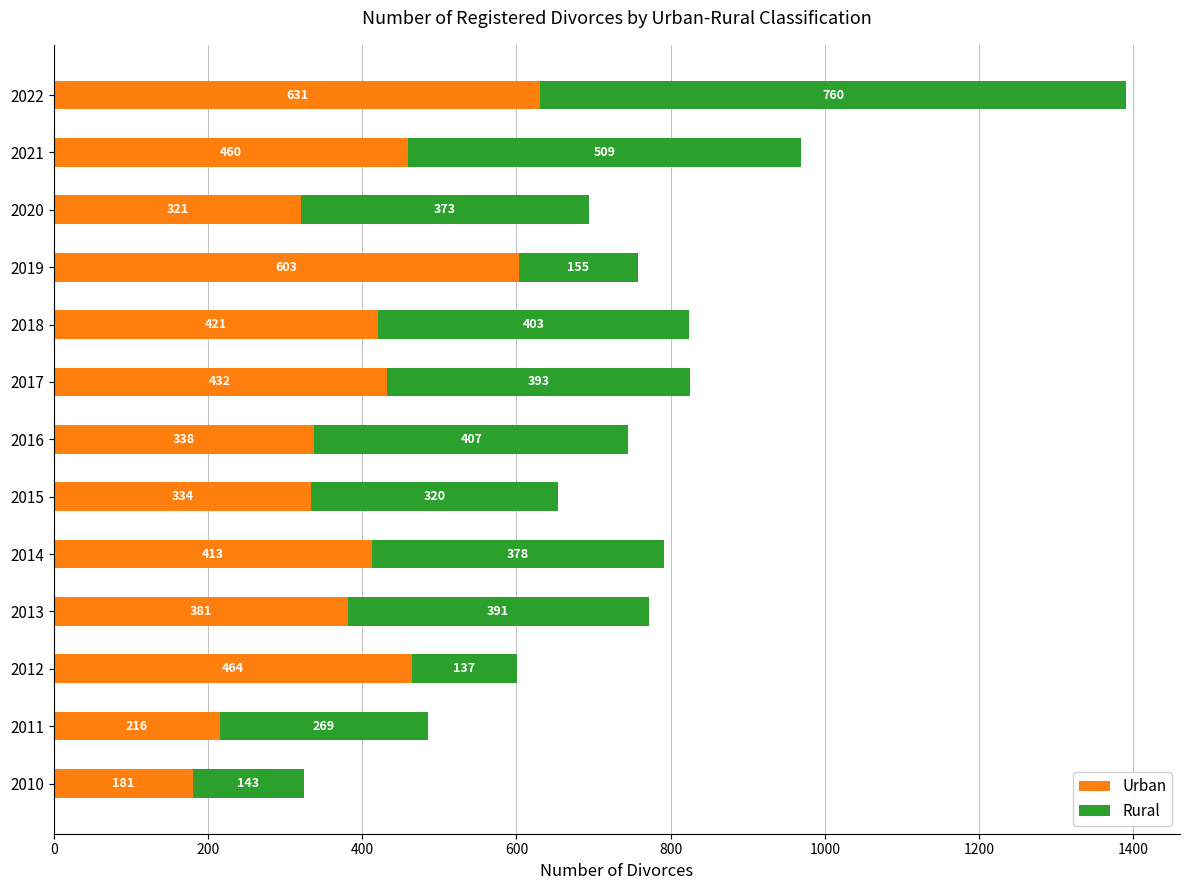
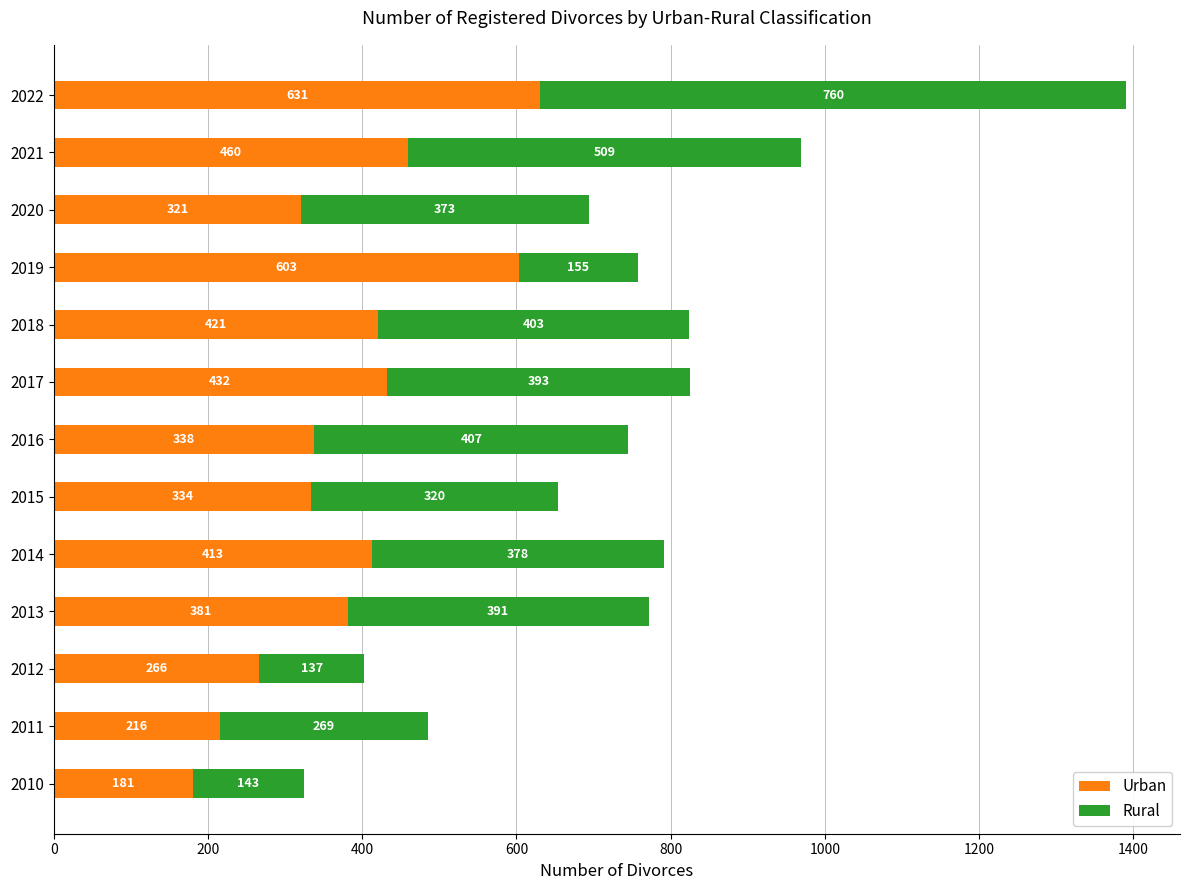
  {
    "Urban": {
      "2022": 631,
      "2021": 460,
      "2020": 321,
      "2019": 603,
      "2018": 421,
      "2017": 432,
      "2016": 338,
      "2015": 334,
      "2014": 413,
      "2013": 381,
-     "2012": 464,
+     "2012": 266,
      "2011": 216,
      "2010": 181
    },
    "Rural": {
      "2022": 760,
      "2021": 509,
      "2020": 373,
      "2019": 155,
      "2018": 403,
      "2017": 393,
      "2016": 407,
      "2015": 320,
      "2014": 378,
      "2013": 391,
      "2012": 137,
      "2011": 269,
      "2010": 143
    }
  }
